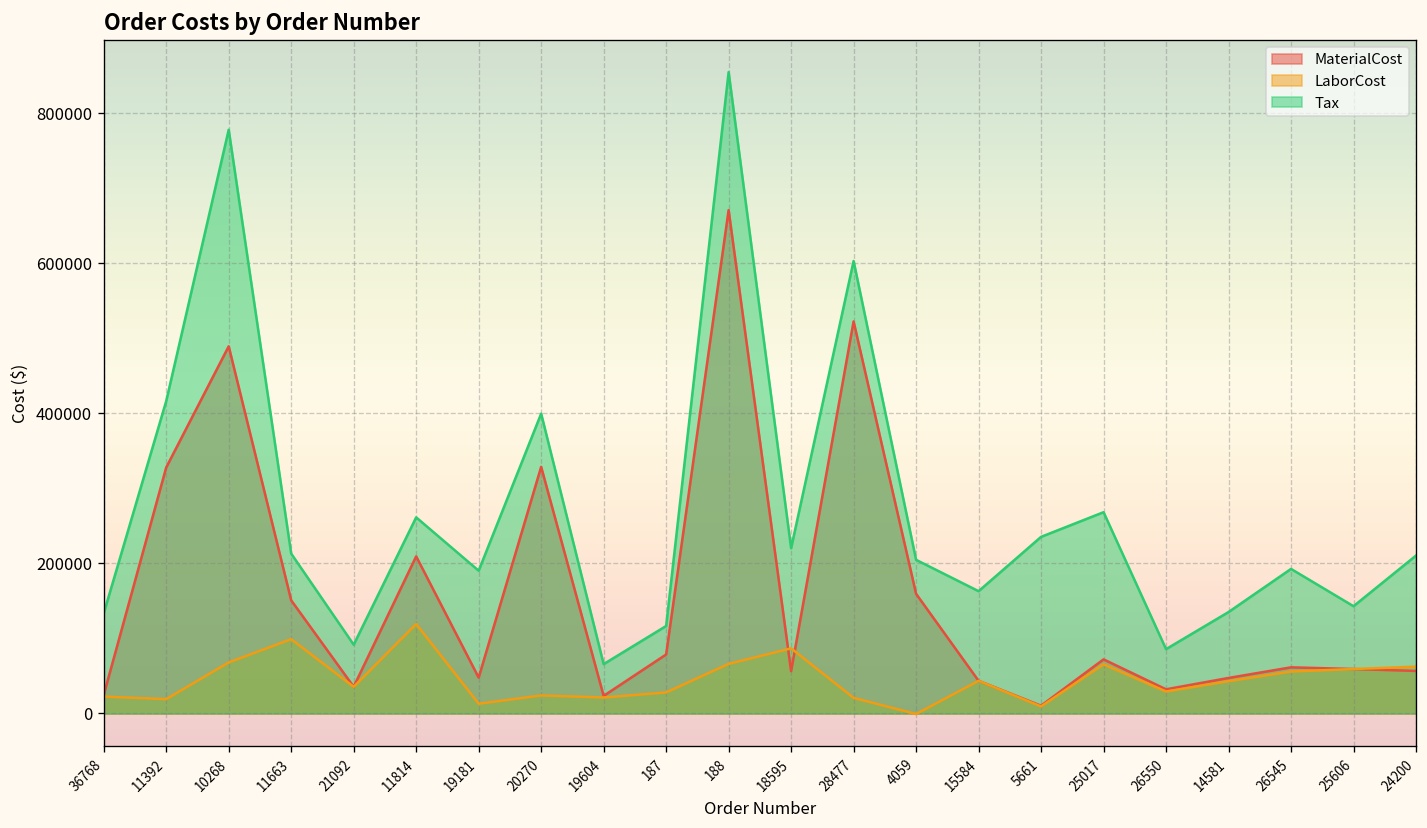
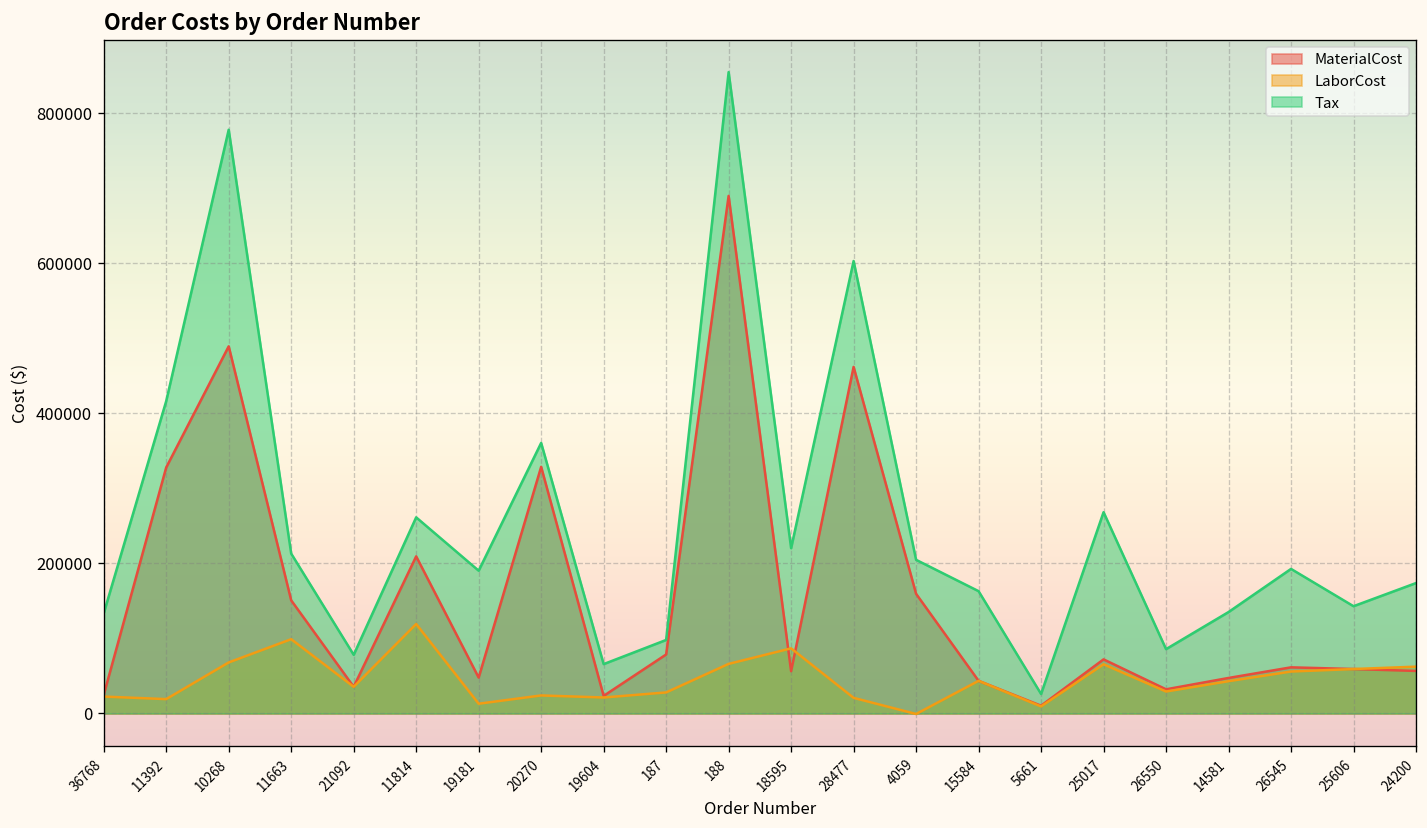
  {
    "MaterialCost": {
      "11392": 330000,
      "10268": 490000,
      "11663": 150000,
      "11814": 210000,
      "19181": 50000,
      "20270": 330000,
      "187": 80000,
-     "188": 670000,
+     "188": 690000,
      "18595": 60000,
-     "28477": 520000,
+     "28477": 460000,
      "4059": 160000,
      "25017": 70000,
      "14581": 50000,
      "26545": 60000,
      "24200": 60000
    },
    "Tax": {
      "36768": 130000,
      "11392": 420000,
      "10268": 780000,
      "11663": 210000,
-     "21092": 90000,
+     "21092": 80000,
      "11814": 260000,
      "19181": 190000,
-     "20270": 400000,
+     "20270": 360000,
      "19604": 70000,
-     "187": 120000,
+     "187": 100000,
      "188": 860000,
      "18595": 220000,
      "28477": 600000,
      "4059": 200000,
      "15584": 160000,
-     "5661": 240000,
+     "5661": 30000,
      "25017": 270000,
      "26550": 90000,
      "14581": 140000,
      "26545": 190000,
      "25606": 140000,
-     "24200": 210000
+     "24200": 170000
    }
  }
